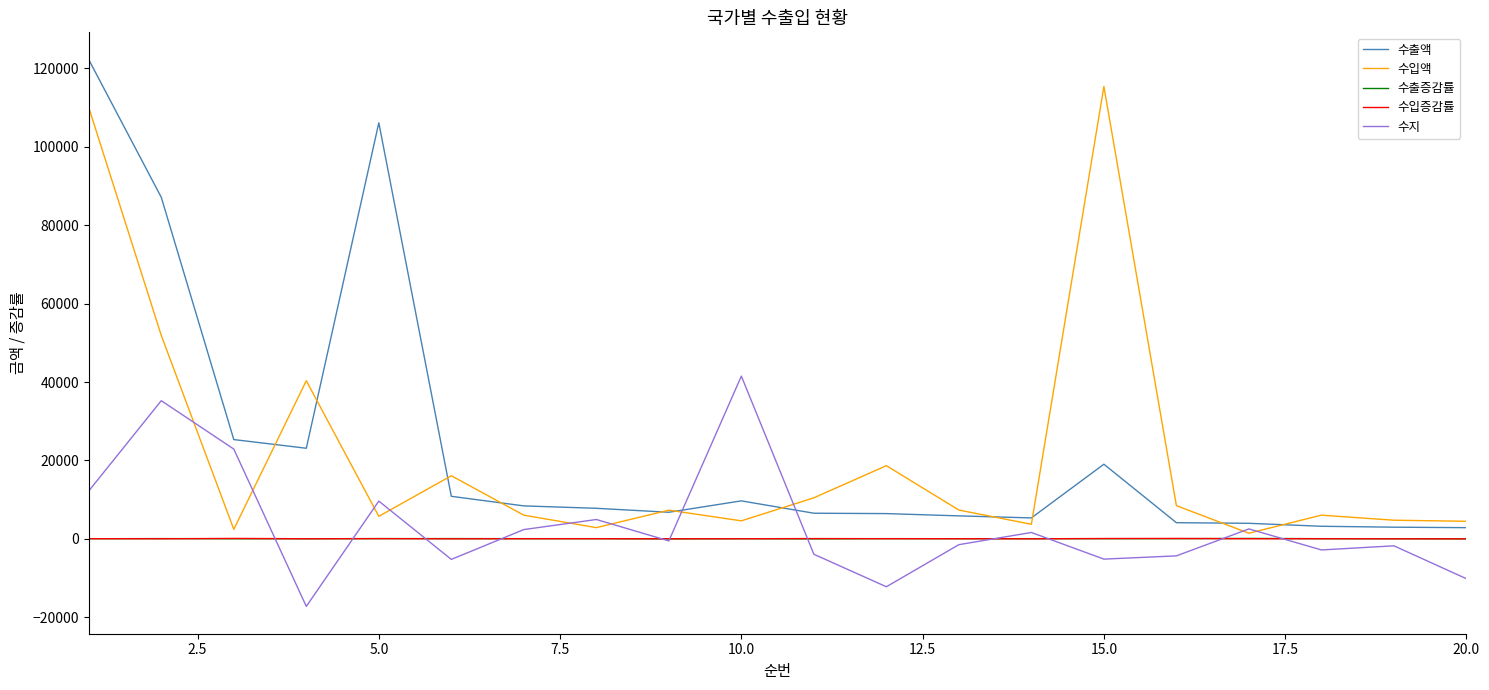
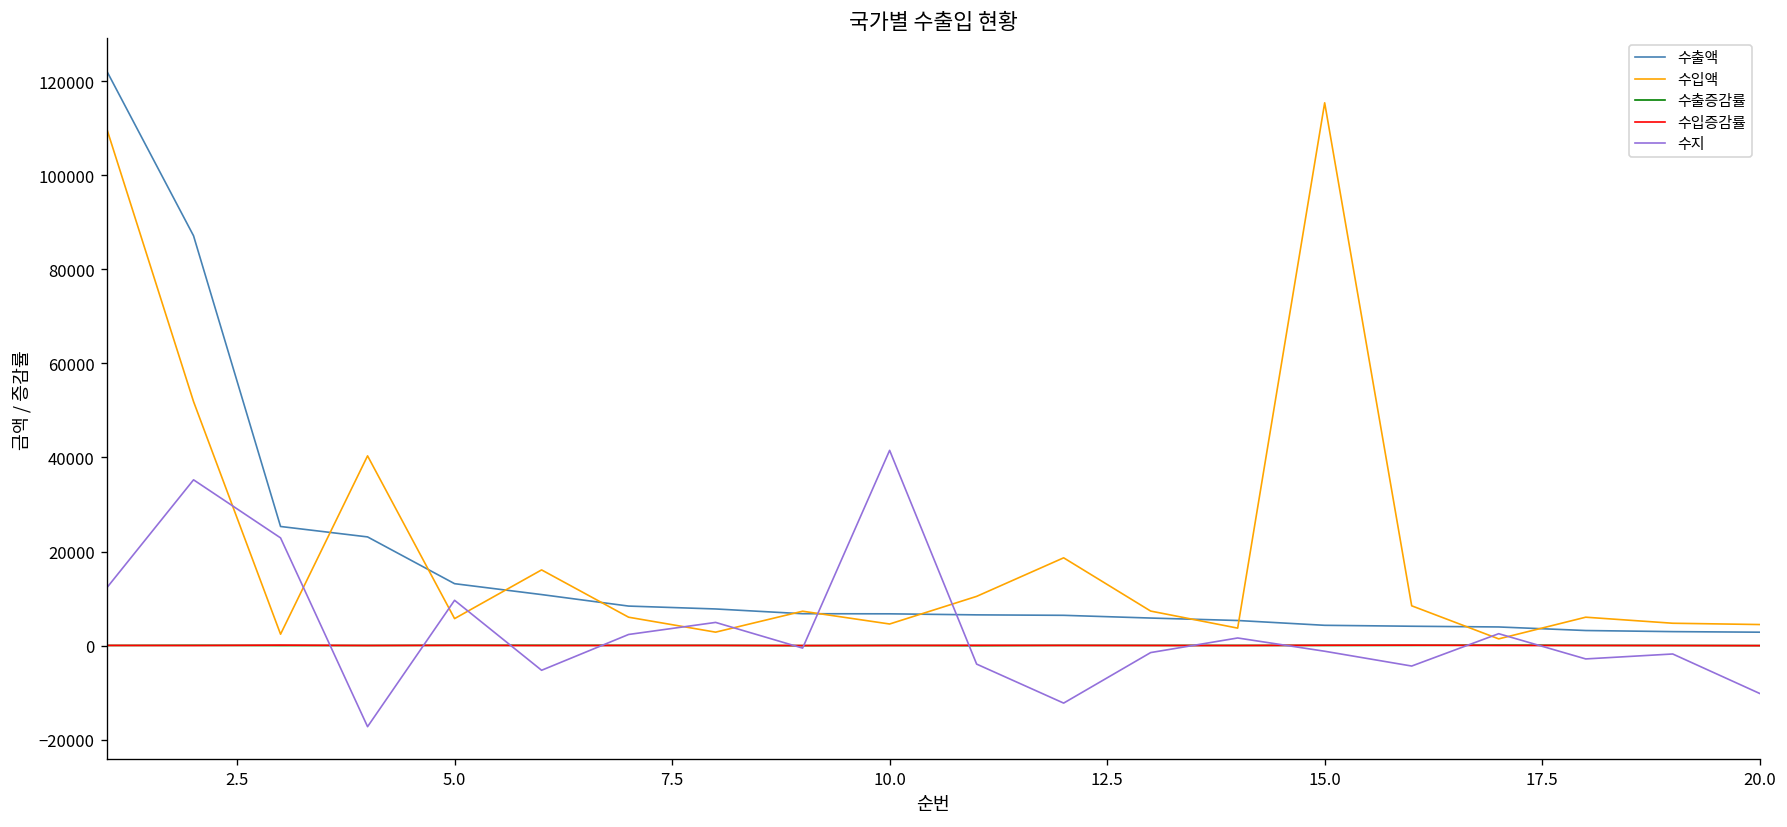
  {
    "수출액": {
-     "5.0": 106000,
-     "10.0": 10000,
-     "15.0": 19000,
+     "5.0": 13000,
+     "10.0": 7000,
+     "15.0": 4000,
      "20.0": 3000
    },
    "수입액": {
      "5.0": 6000,
      "10.0": 5000,
      "15.0": 115000,
      "20.0": 4000
    },
    "수지": {
      "5.0": 10000,
      "10.0": 42000,
-     "15.0": -5000,
+     "15.0": -1000,
      "20.0": -10000
    }
  }
